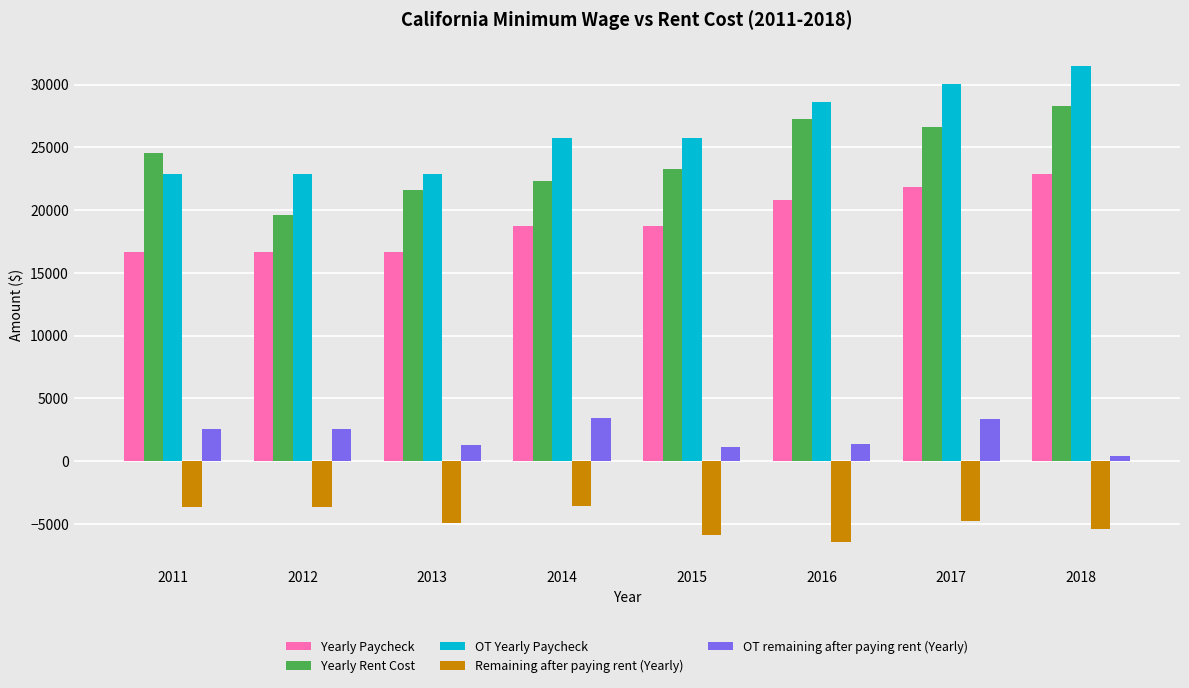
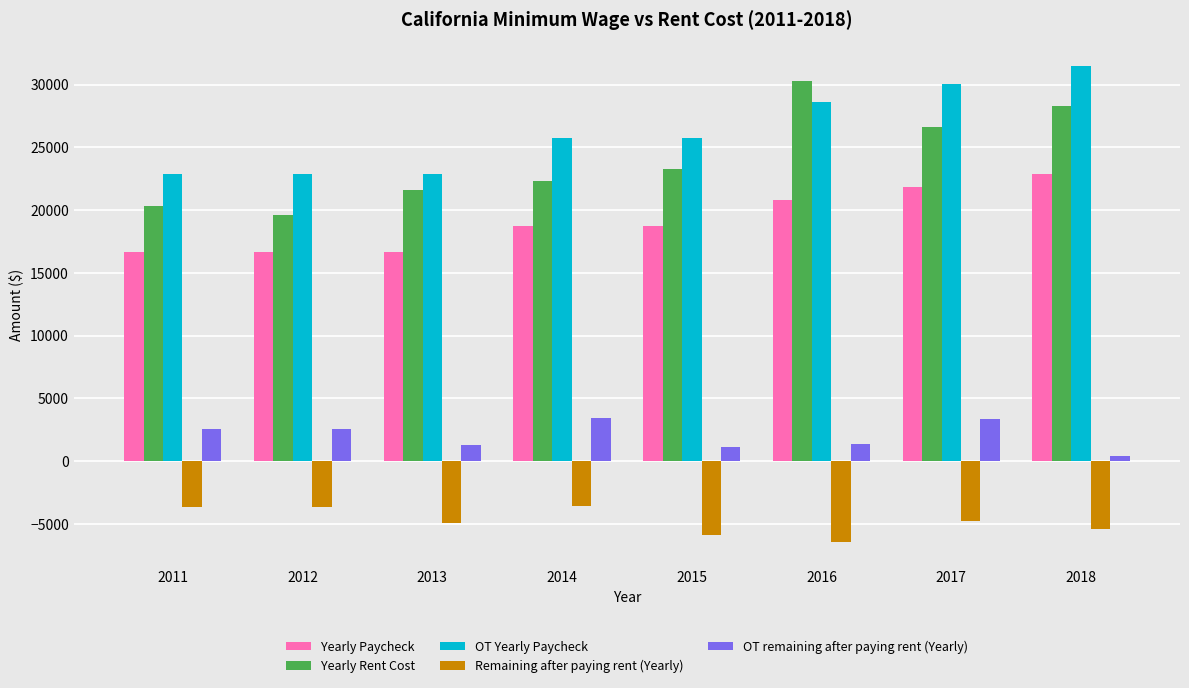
  {
    "Yearly Paycheck": {
      "2011": 16600,
      "2012": 16600,
      "2013": 16600,
      "2014": 18700,
      "2015": 18700,
      "2016": 20800,
      "2017": 21800,
      "2018": 22900
    },
    "Yearly Rent Cost": {
-     "2011": 24600,
+     "2011": 20300,
      "2012": 19600,
      "2013": 21600,
      "2014": 22300,
      "2015": 23200,
-     "2016": 27300,
+     "2016": 30300,
      "2017": 26600,
      "2018": 28300
    },
    "OT Yearly Paycheck": {
      "2011": 22900,
      "2012": 22900,
      "2013": 22900,
      "2014": 25700,
      "2015": 25700,
      "2016": 28600,
      "2017": 30000,
      "2018": 31500
    },
    "Remaining after paying rent (Yearly)": {
      "2011": -3600,
      "2012": -3700,
      "2013": -5000,
      "2014": -3600,
      "2015": -5900,
      "2016": -6500,
      "2017": -4800,
      "2018": -5400
    },
    "OT remaining after paying rent (Yearly)": {
      "2011": 2600,
      "2012": 2600,
      "2013": 1300,
      "2014": 3400,
      "2015": 1200,
      "2016": 1300,
      "2017": 3400,
      "2018": 400
    }
  }
